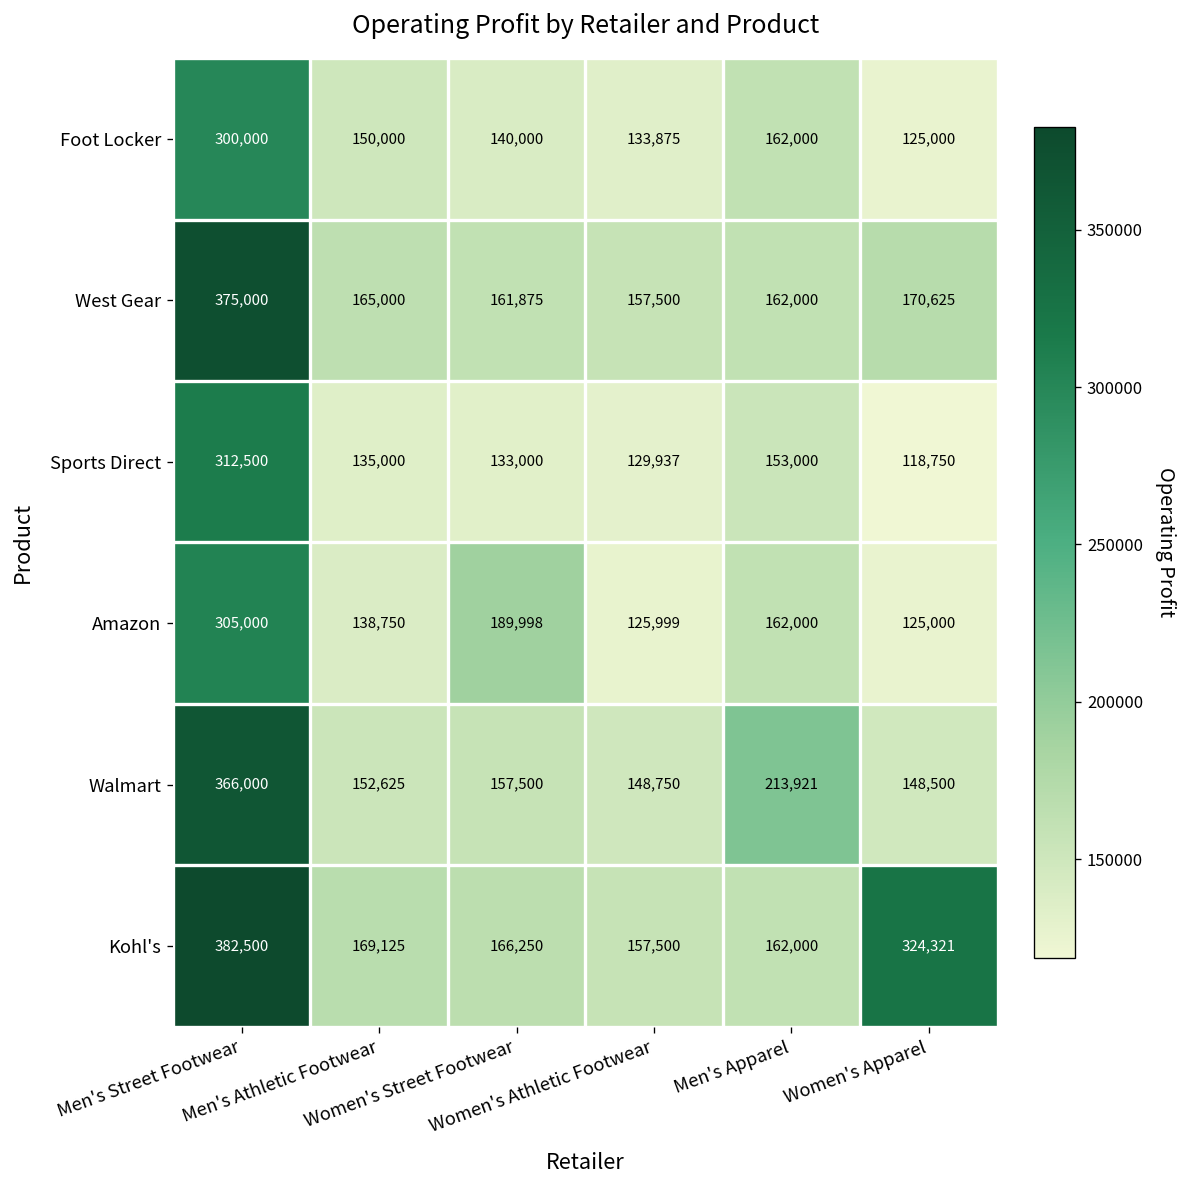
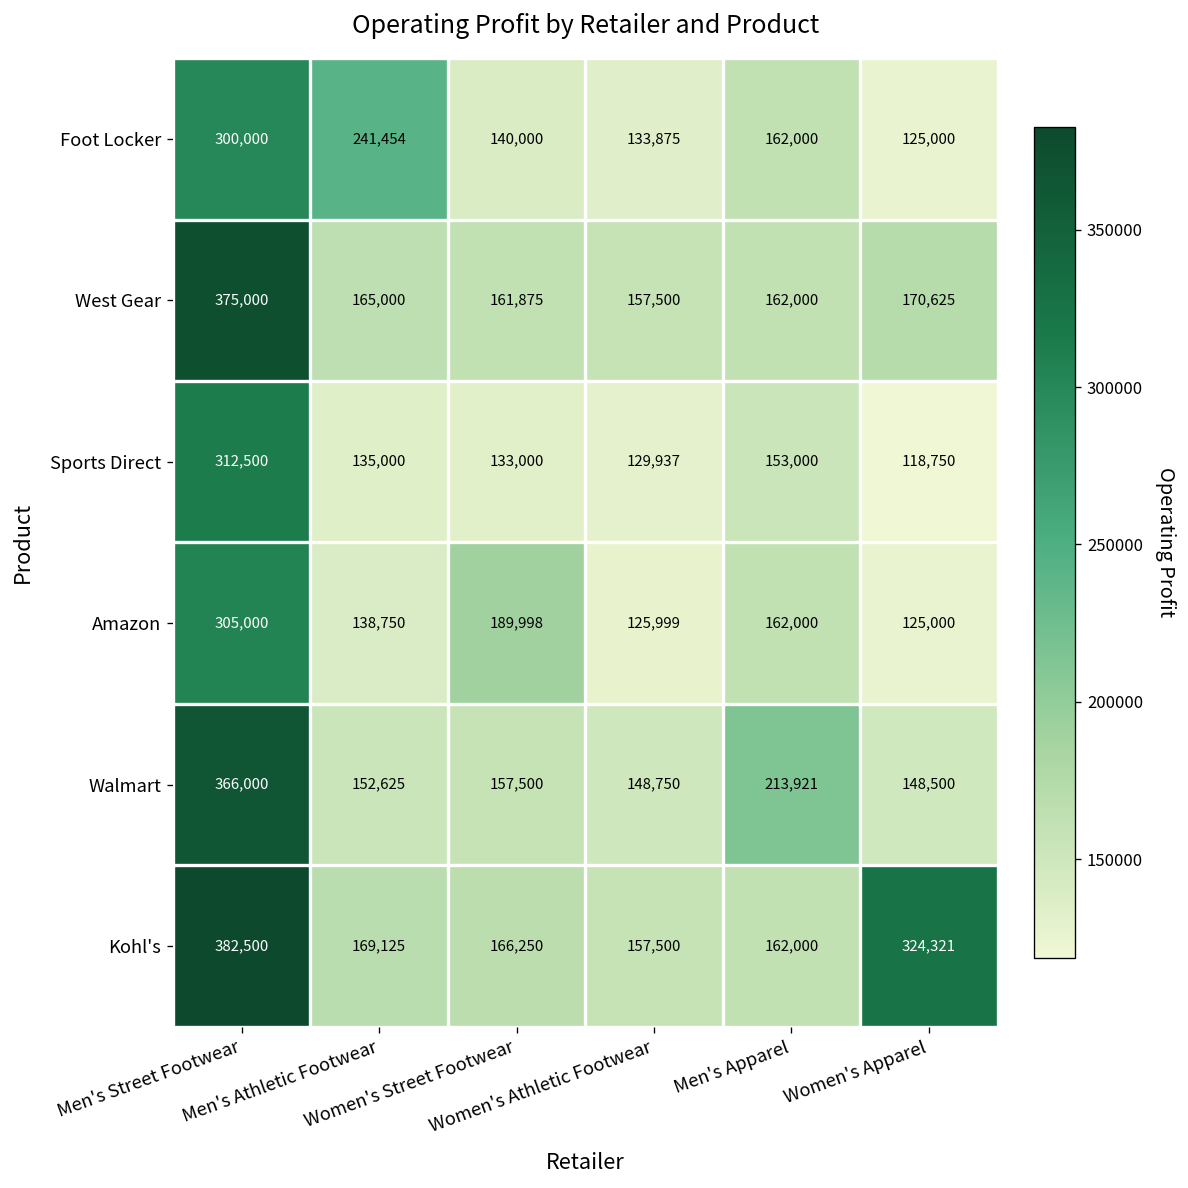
  {
    "Foot Locker": {
      "Men's Street Footwear": "300,000",
-     "Men's Athletic Footwear": "150,000",
+     "Men's Athletic Footwear": "241,454",
      "Women's Street Footwear": "140,000",
      "Women's Athletic Footwear": "133,875",
      "Men's Apparel": "162,000",
      "Women's Apparel": "125,000"
    },
    "West Gear": {
      "Men's Street Footwear": "375,000",
      "Men's Athletic Footwear": "165,000",
      "Women's Street Footwear": "161,875",
      "Women's Athletic Footwear": "157,500",
      "Men's Apparel": "162,000",
      "Women's Apparel": "170,625"
    },
    "Sports Direct": {
      "Men's Street Footwear": "312,500",
      "Men's Athletic Footwear": "135,000",
      "Women's Street Footwear": "133,000",
      "Women's Athletic Footwear": "129,937",
      "Men's Apparel": "153,000",
      "Women's Apparel": "118,750"
    },
    "Amazon": {
      "Men's Street Footwear": "305,000",
      "Men's Athletic Footwear": "138,750",
      "Women's Street Footwear": "189,998",
      "Women's Athletic Footwear": "125,999",
      "Men's Apparel": "162,000",
      "Women's Apparel": "125,000"
    },
    "Walmart": {
      "Men's Street Footwear": "366,000",
      "Men's Athletic Footwear": "152,625",
      "Women's Street Footwear": "157,500",
      "Women's Athletic Footwear": "148,750",
      "Men's Apparel": "213,921",
      "Women's Apparel": "148,500"
    },
    "Kohl's": {
      "Men's Street Footwear": "382,500",
      "Men's Athletic Footwear": "169,125",
      "Women's Street Footwear": "166,250",
      "Women's Athletic Footwear": "157,500",
      "Men's Apparel": "162,000",
      "Women's Apparel": "324,321"
    }
  }
